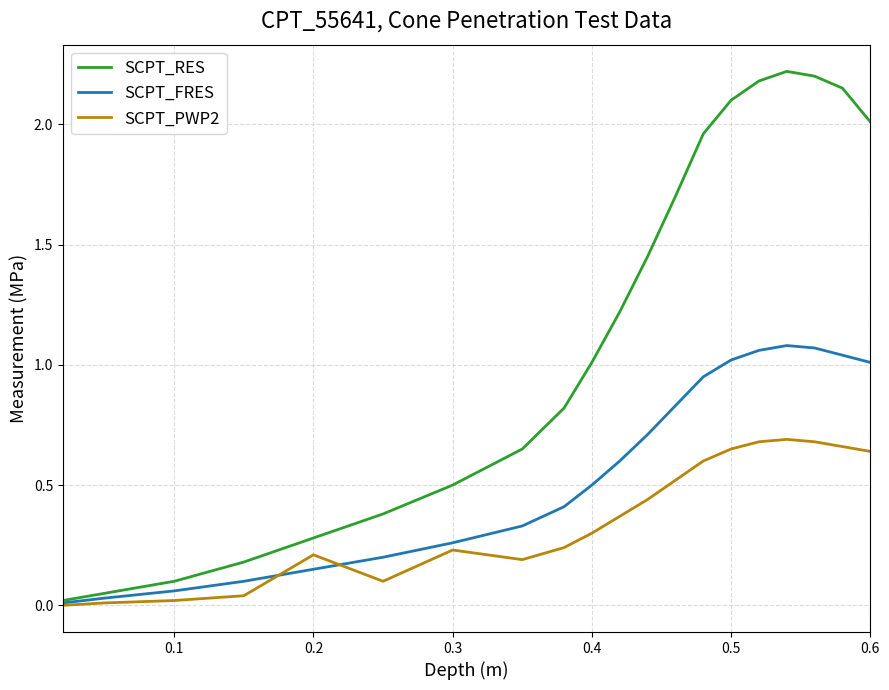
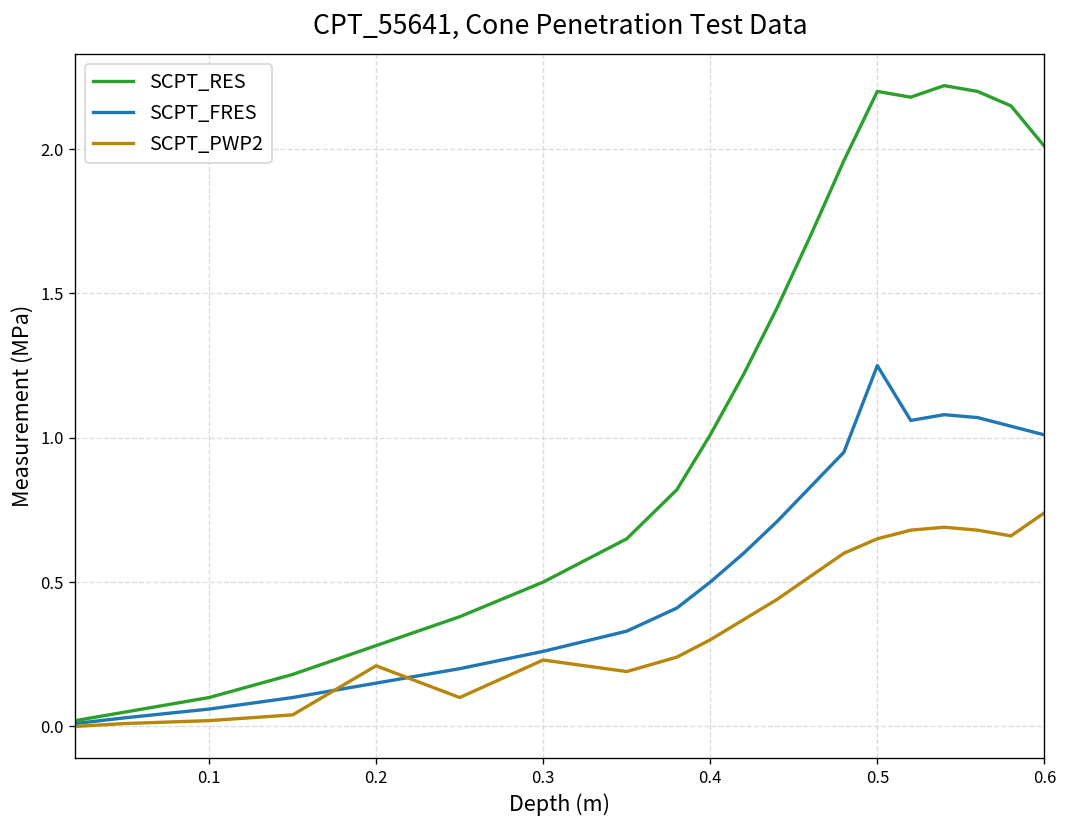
  {
    "SCPT_RES": {
      "0.1": 0.1,
      "0.2": 0.28,
      "0.3": 0.5,
      "0.4": 1.0,
-     "0.5": 2.1,
+     "0.5": 2.2,
      "0.6": 2.0
    },
    "SCPT_FRES": {
      "0.1": 0.06,
      "0.2": 0.15,
      "0.3": 0.26,
      "0.4": 0.50,
-     "0.5": 1.02,
+     "0.5": 1.25,
      "0.6": 1.01
    },
    "SCPT_PWP2": {
      "0.1": 0.02,
      "0.2": 0.21,
      "0.3": 0.23,
      "0.4": 0.30,
      "0.5": 0.65,
-     "0.6": 0.64
+     "0.6": 0.74
    }
  }
